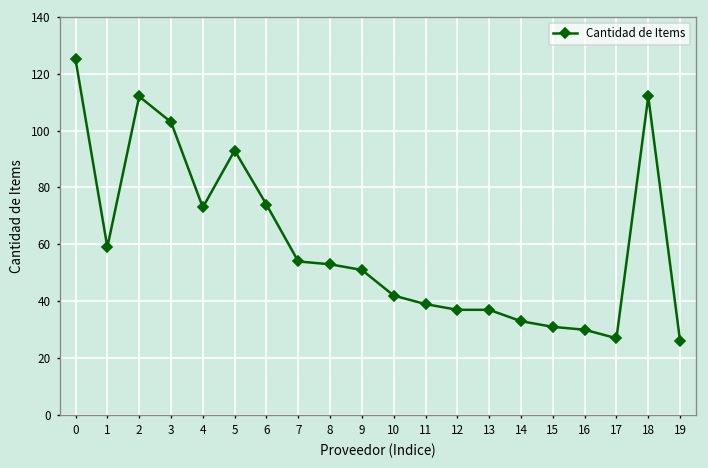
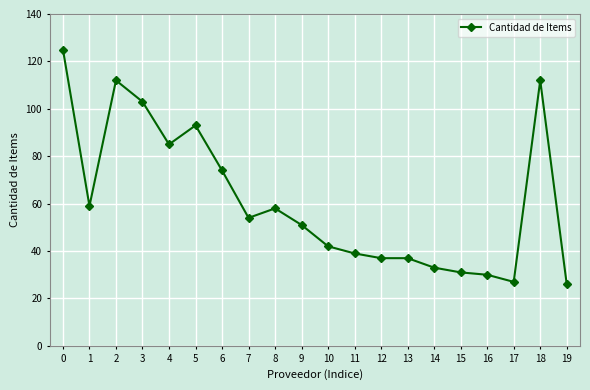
  {
    "0": 125,
    "1": 59,
    "2": 112,
    "3": 103,
-   "4": 73,
+   "4": 85,
    "5": 93,
    "6": 74,
    "7": 54,
-   "8": 53,
+   "8": 58,
    "9": 51,
    "10": 42,
    "11": 39,
    "12": 37,
    "13": 37,
    "14": 33,
    "15": 31,
    "16": 30,
    "17": 27,
    "18": 112,
    "19": 26
  }
